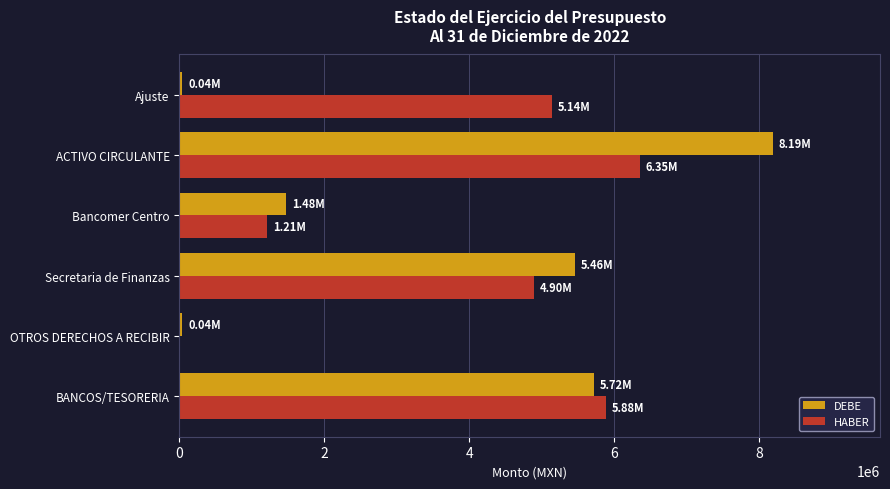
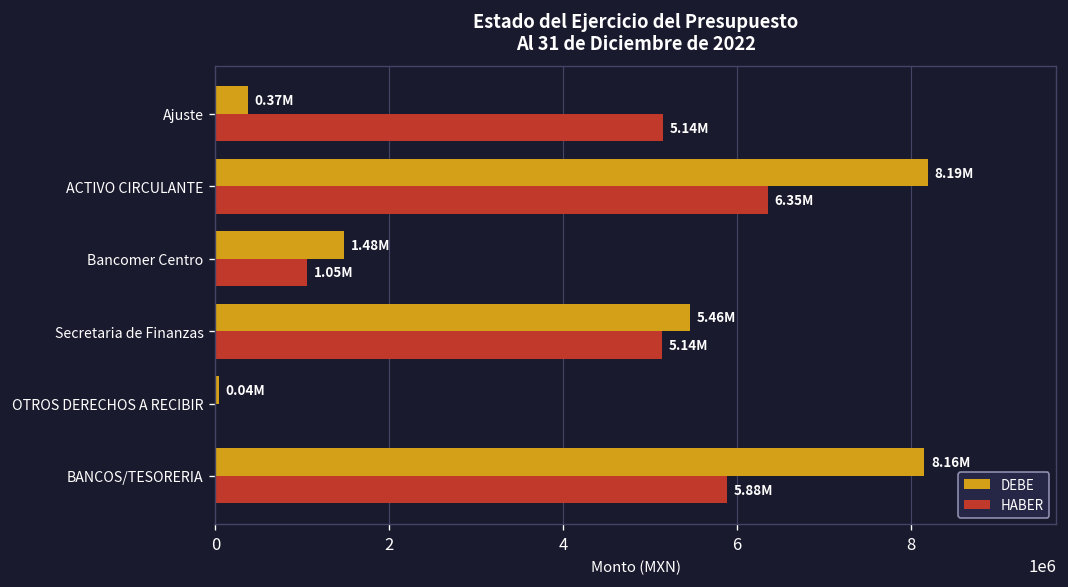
  {
    "DEBE": {
-     "Ajuste": "0.04M",
+     "Ajuste": "0.37M",
      "ACTIVO CIRCULANTE": "8.19M",
      "Bancomer Centro": "1.48M",
      "Secretaria de Finanzas": "5.46M",
      "OTROS DERECHOS A RECIBIR": "0.04M",
-     "BANCOS/TESORERIA": "5.72M"
+     "BANCOS/TESORERIA": "8.16M"
    },
    "HABER": {
      "Ajuste": "5.14M",
      "ACTIVO CIRCULANTE": "6.35M",
-     "Bancomer Centro": "1.21M",
-     "Secretaria de Finanzas": "4.90M",
+     "Bancomer Centro": "1.05M",
+     "Secretaria de Finanzas": "5.14M",
      "BANCOS/TESORERIA": "5.88M"
    }
  }
